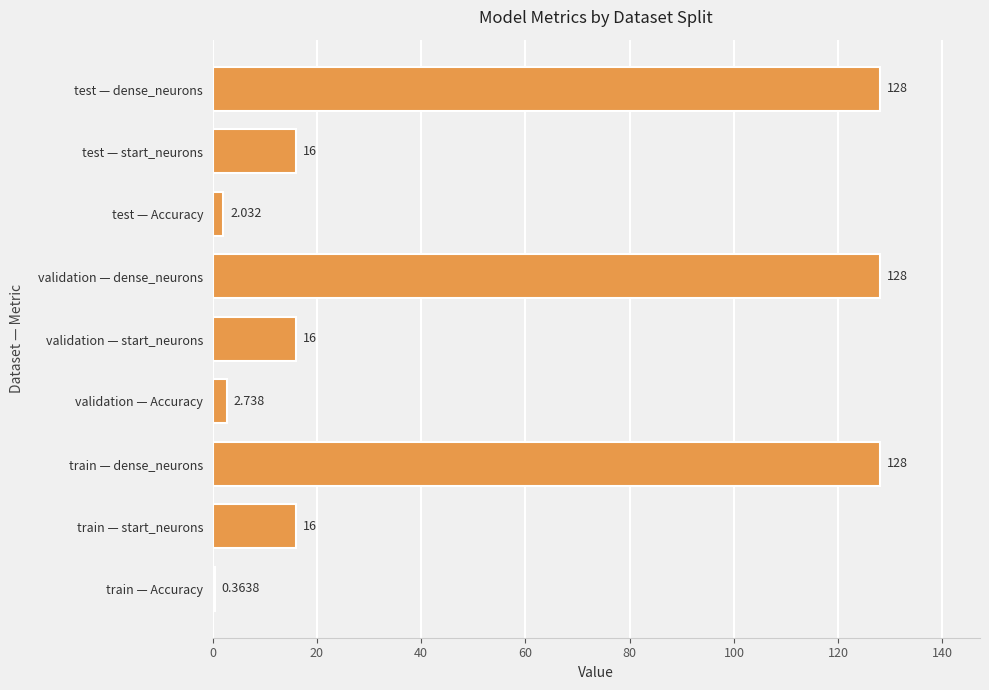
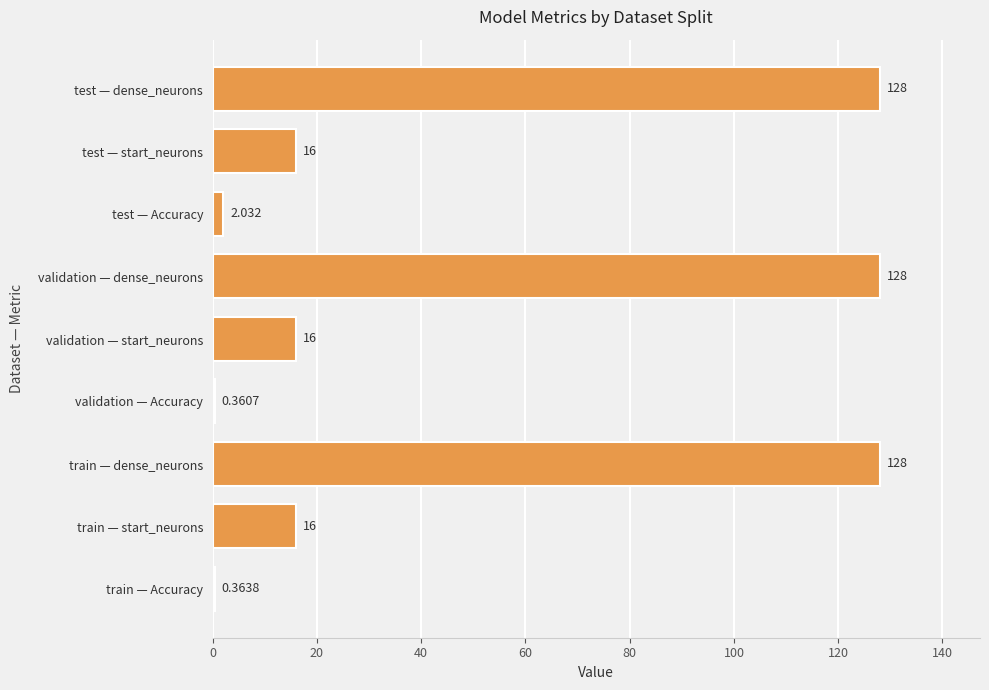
  {
    "test — dense_neurons": 128,
    "test — start_neurons": 16,
    "test — Accuracy": 2.032,
    "validation — dense_neurons": 128,
    "validation — start_neurons": 16,
-   "validation — Accuracy": 2.738,
+   "validation — Accuracy": 0.3607,
    "train — dense_neurons": 128,
    "train — start_neurons": 16,
    "train — Accuracy": 0.3638
  }
